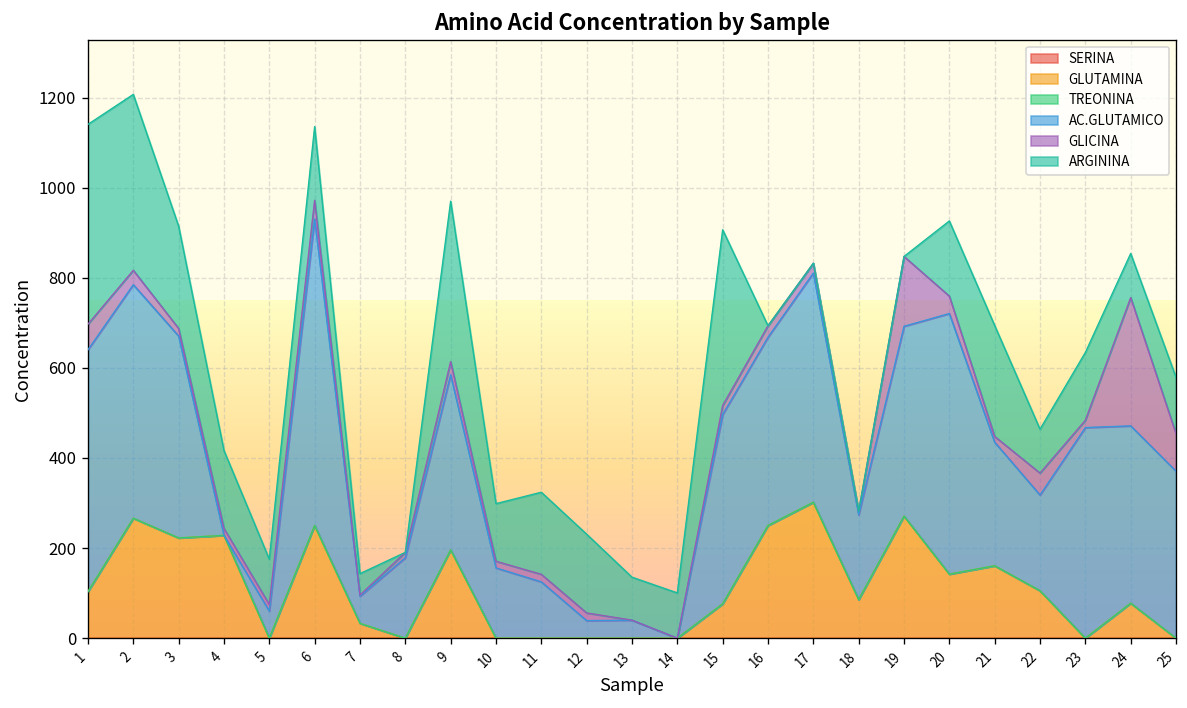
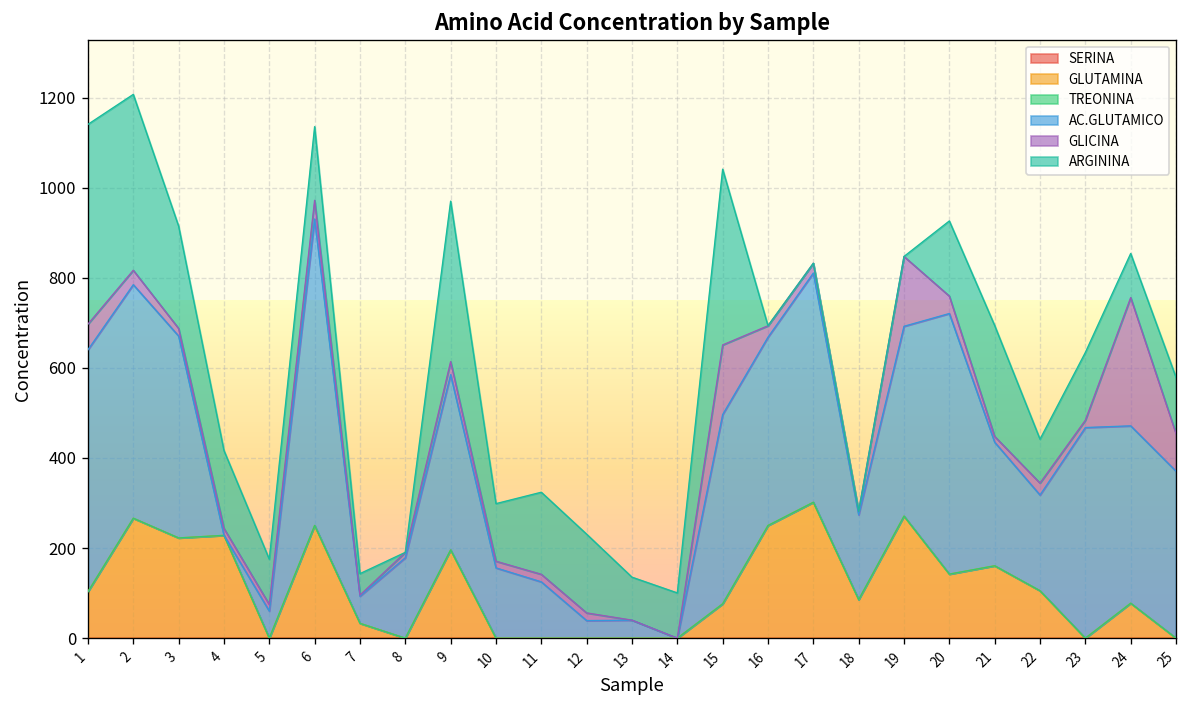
  {
    "SERINA": {
      "1": 0,
      "2": 0,
      "3": 0,
      "4": 0,
      "6": 0,
      "7": 0,
      "9": 0,
      "15": 0,
      "16": 0,
      "17": 0,
      "18": 0,
      "19": 0,
      "20": 0,
      "21": 0,
      "22": 0,
      "24": 0
    },
    "AC.GLUTAMICO": {
      "1": 540,
      "2": 520,
      "3": 450,
      "5": 60,
      "6": 680,
      "8": 180,
      "9": 390,
      "10": 160,
      "11": 120,
      "12": 40,
      "15": 420,
      "16": 420,
      "17": 510,
      "18": 190,
      "19": 420,
      "20": 580,
      "21": 270,
      "22": 210,
      "23": 470,
      "24": 390,
      "25": 370
    },
    "GLICINA": {
      "1": 60,
      "2": 30,
      "3": 20,
      "4": 20,
      "5": 10,
      "6": 40,
      "9": 30,
      "10": 10,
      "11": 20,
      "12": 20,
-     "15": 20,
+     "15": 150,
      "20": 40,
      "21": 10,
-     "22": 50,
+     "22": 30,
      "23": 20,
      "24": 280,
      "25": 80
    }
  }
